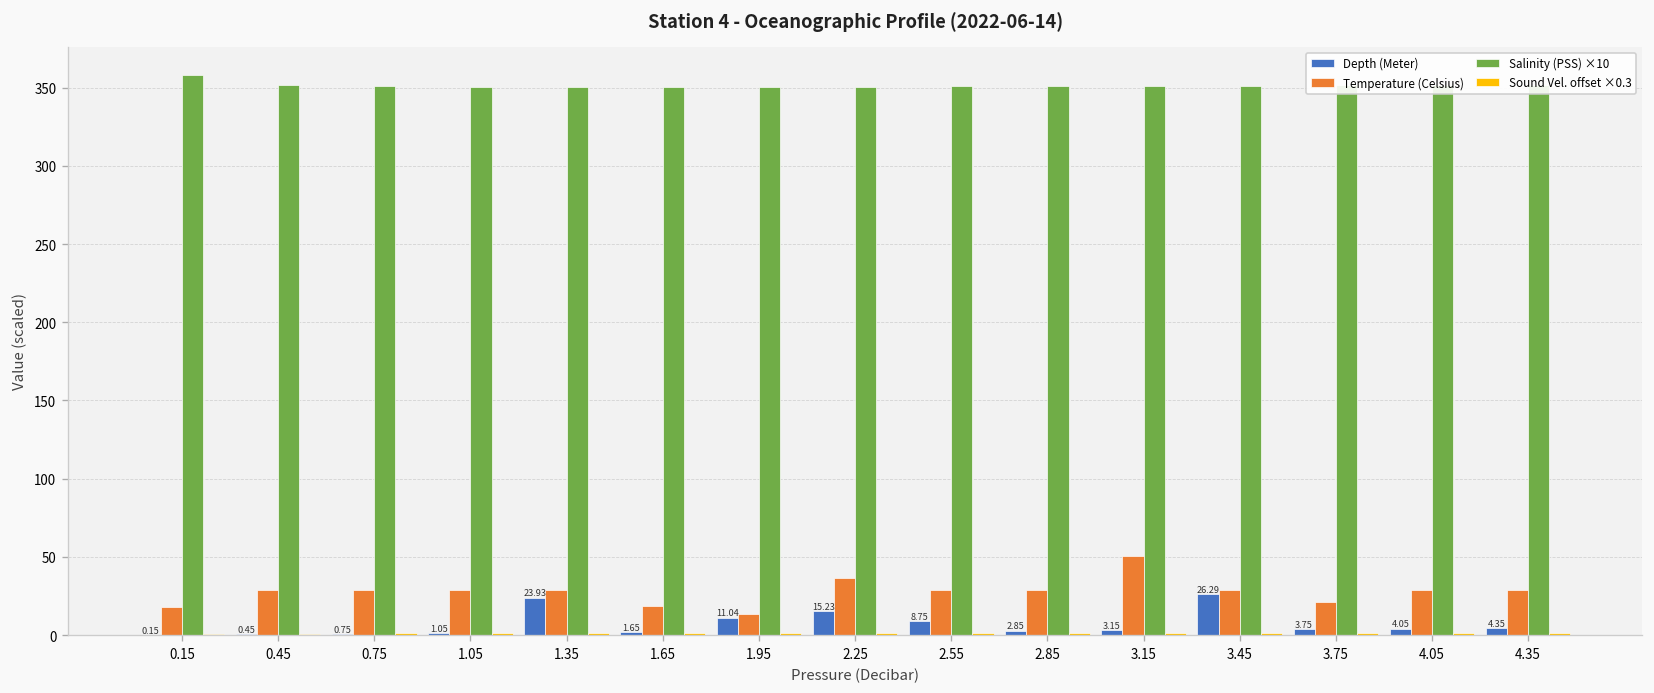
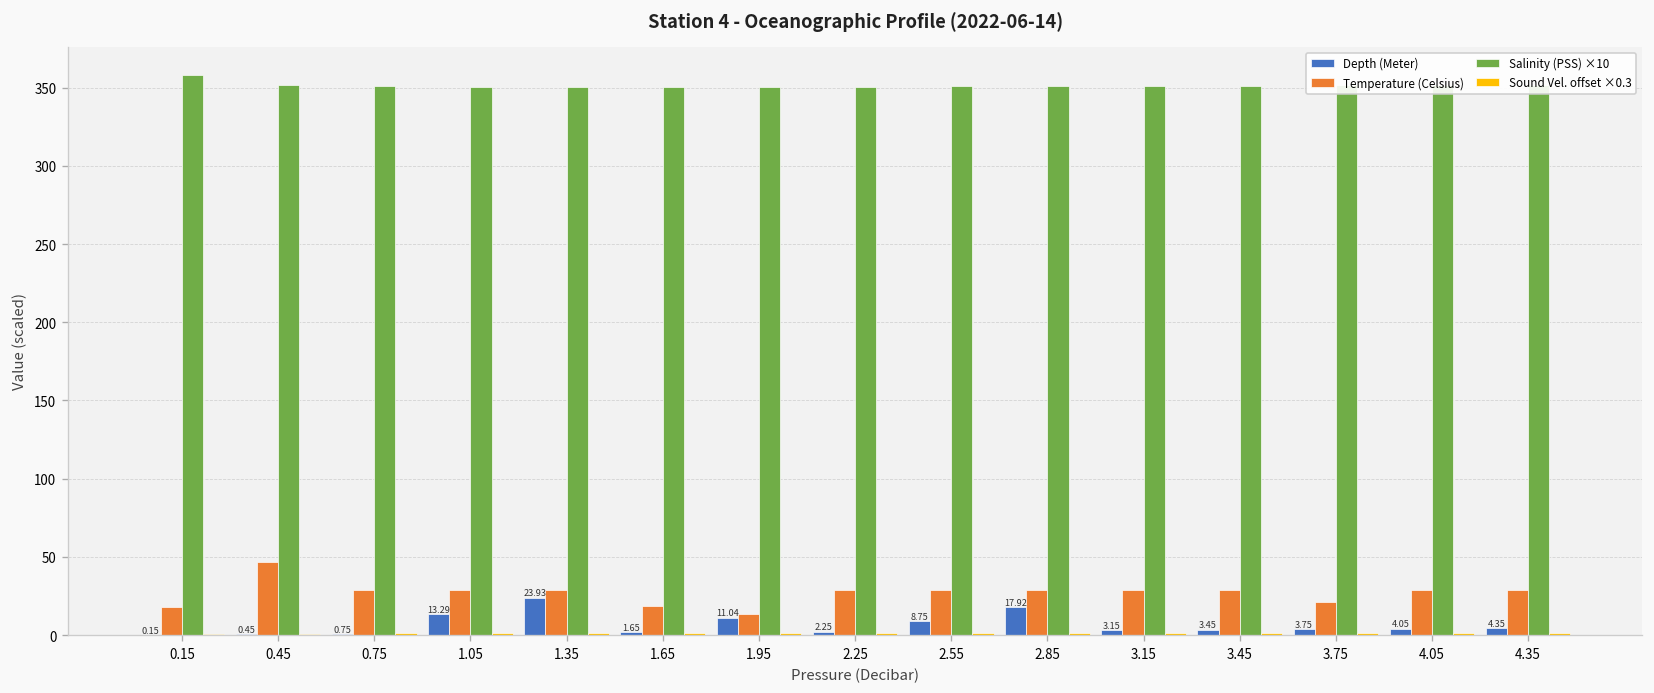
  {
    "Depth (Meter)": {
      "0.15": 0.15,
      "0.45": 0.45,
      "0.75": 0.75,
-     "1.05": 1.05,
+     "1.05": 13.29,
      "1.35": 23.93,
      "1.65": 1.65,
      "1.95": 11.04,
-     "2.25": 15.23,
+     "2.25": 2.25,
      "2.55": 8.75,
-     "2.85": 2.85,
+     "2.85": 17.92,
      "3.15": 3.15,
-     "3.45": 26.29,
+     "3.45": 3.45,
      "3.75": 3.75,
      "4.05": 4.05,
      "4.35": 4.35
    },
    "Temperature (Celsius)": {
      "0.15": 18,
-     "0.45": 29,
+     "0.45": 47,
      "0.75": 29,
      "1.05": 29,
      "1.35": 29,
      "1.65": 18,
      "1.95": 14,
-     "2.25": 36,
+     "2.25": 29,
      "2.55": 29,
      "2.85": 29,
-     "3.15": 50,
+     "3.15": 29,
      "3.45": 29,
      "3.75": 21,
      "4.05": 29,
      "4.35": 29
    },
    "Salinity (PSS) ×10": {
      "0.15": 358,
      "0.45": 352,
      "0.75": 351,
      "1.05": 351,
      "1.35": 351,
      "1.65": 351,
      "1.95": 351,
      "2.25": 351,
      "2.55": 351,
      "2.85": 351,
      "3.15": 351,
      "3.45": 351
    }
  }
